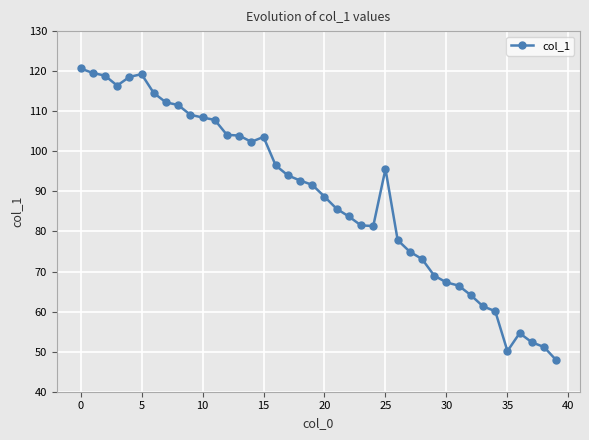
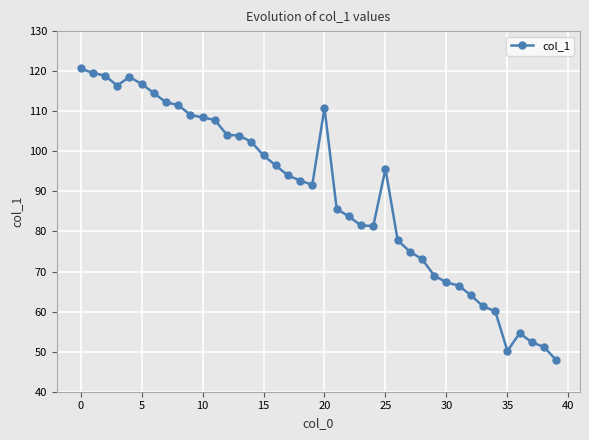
  {
    "0": 121,
-   "5": 119,
+   "5": 117,
    "10": 108,
-   "15": 104,
-   "20": 89,
+   "15": 99,
+   "20": 111,
    "25": 96,
    "30": 67,
    "35": 50
  }
